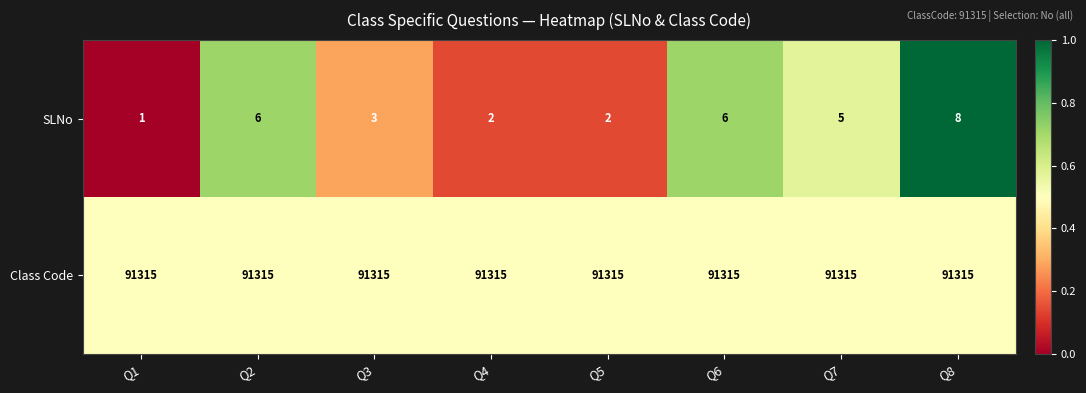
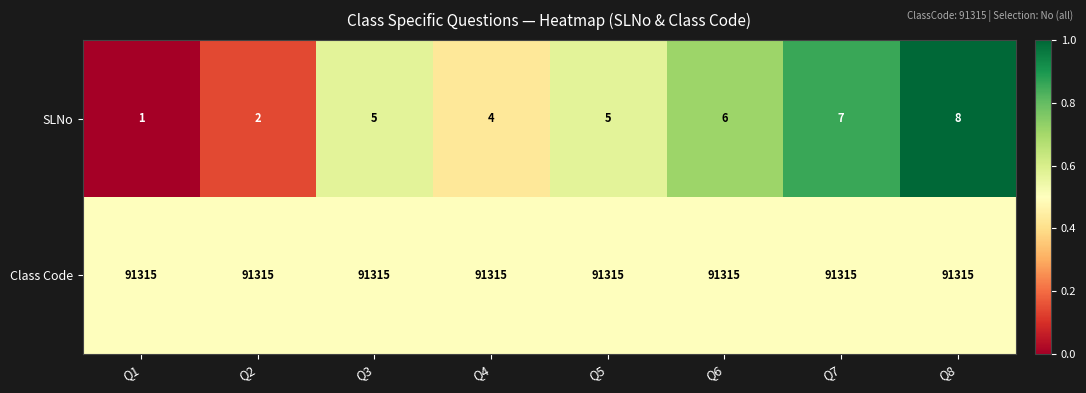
  {
    "SLNo": {
      "Q1": 1,
-     "Q2": 6,
-     "Q3": 3,
-     "Q4": 2,
-     "Q5": 2,
+     "Q2": 2,
+     "Q3": 5,
+     "Q4": 4,
+     "Q5": 5,
      "Q6": 6,
-     "Q7": 5,
+     "Q7": 7,
      "Q8": 8
    },
    "Class Code": {
      "Q1": 91315,
      "Q2": 91315,
      "Q3": 91315,
      "Q4": 91315,
      "Q5": 91315,
      "Q6": 91315,
      "Q7": 91315,
      "Q8": 91315
    }
  }
